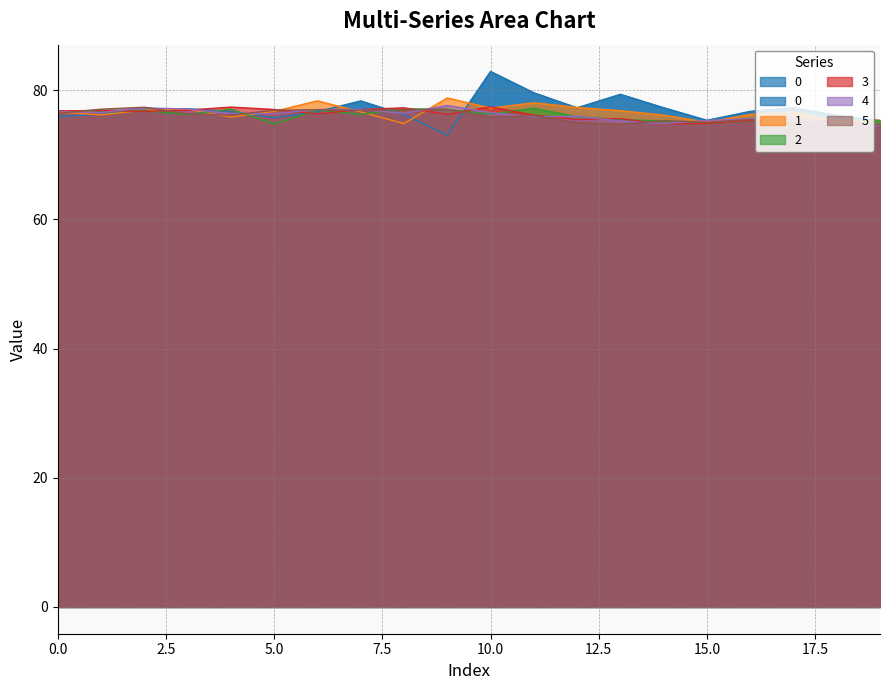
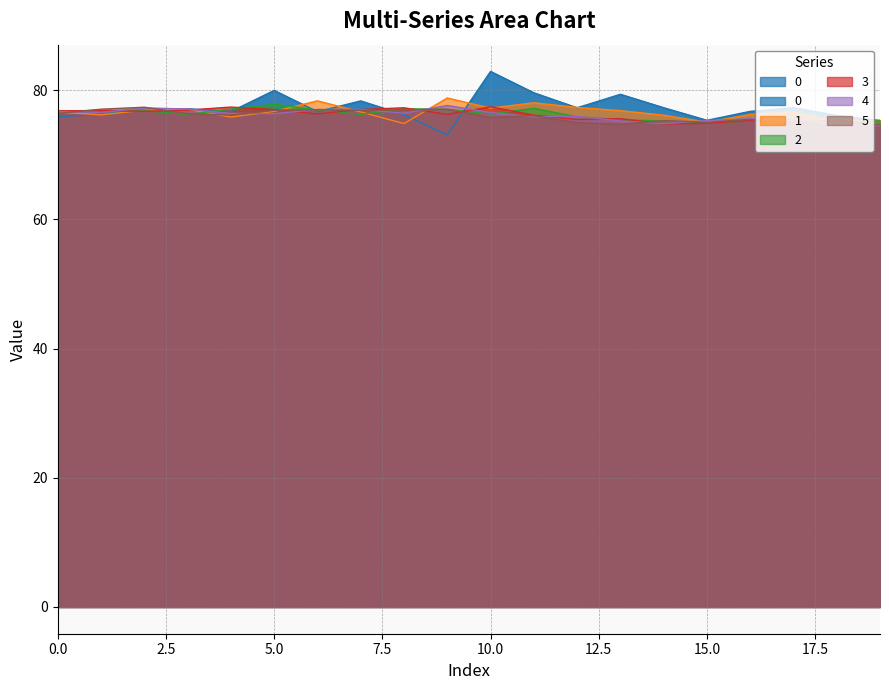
  {
    "0": {
      "0.0": 76,
-     "5.0": 76,
+     "5.0": 80,
      "10.0": 83
    },
    "2": {
-     "5.0": 75
+     "5.0": 78
    },
    "5": {
      "10.0": 76
    }
  }
